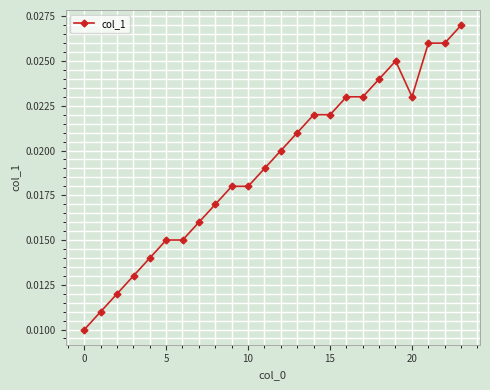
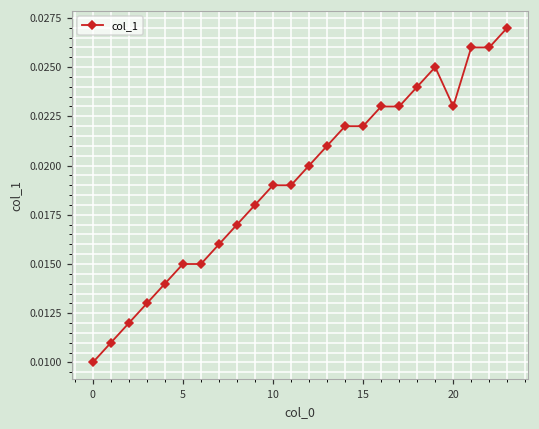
  {
    "0": 0.010,
    "5": 0.015,
-   "10": 0.018,
+   "10": 0.019,
    "15": 0.022,
    "20": 0.023
  }
